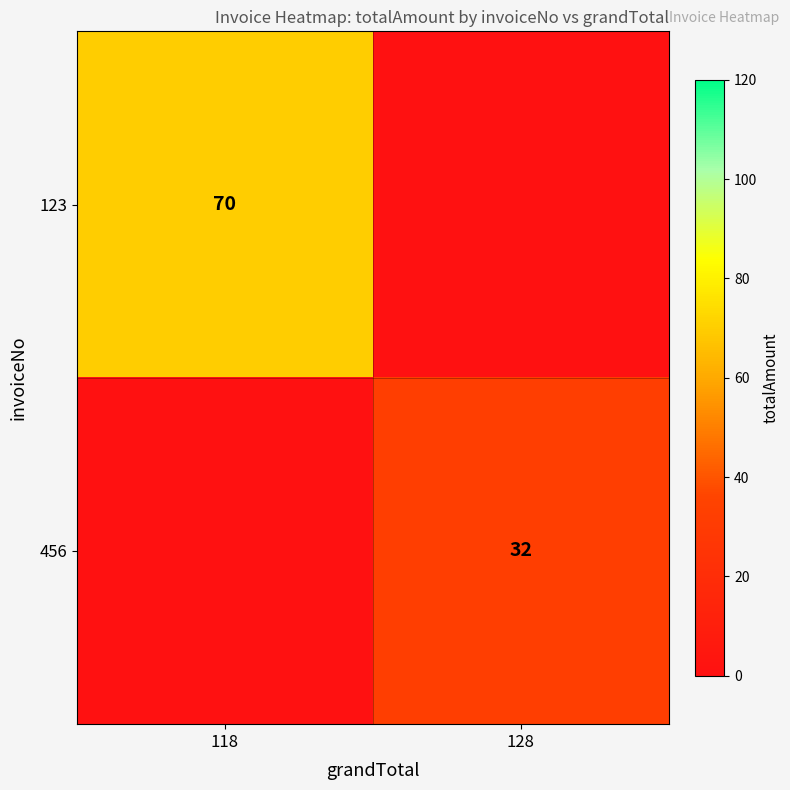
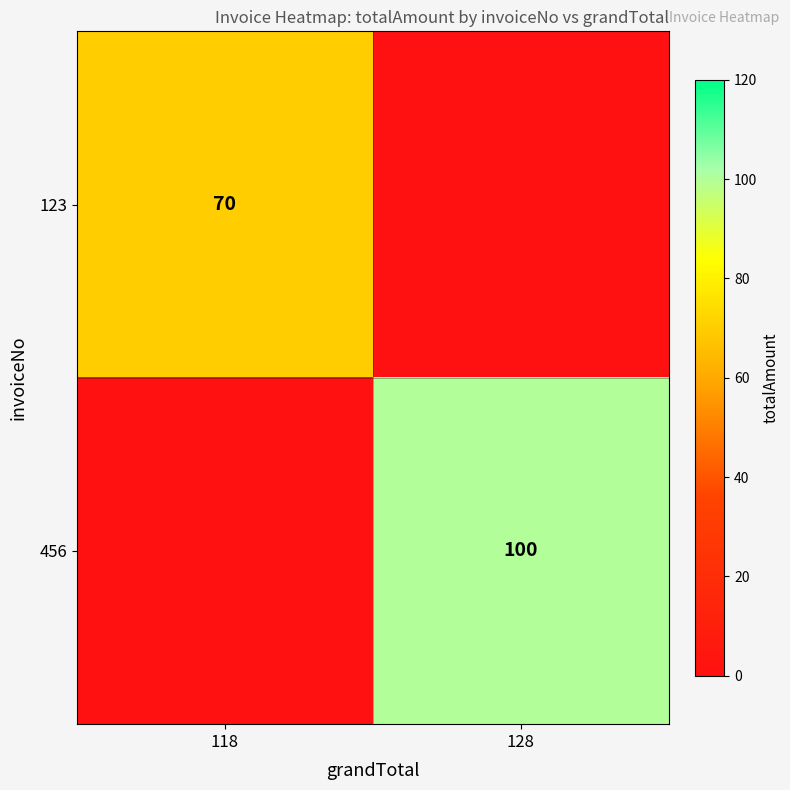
  {
    "123": {
      "118": 70
    },
    "456": {
-     "128": 32
+     "128": 100
    }
  }
